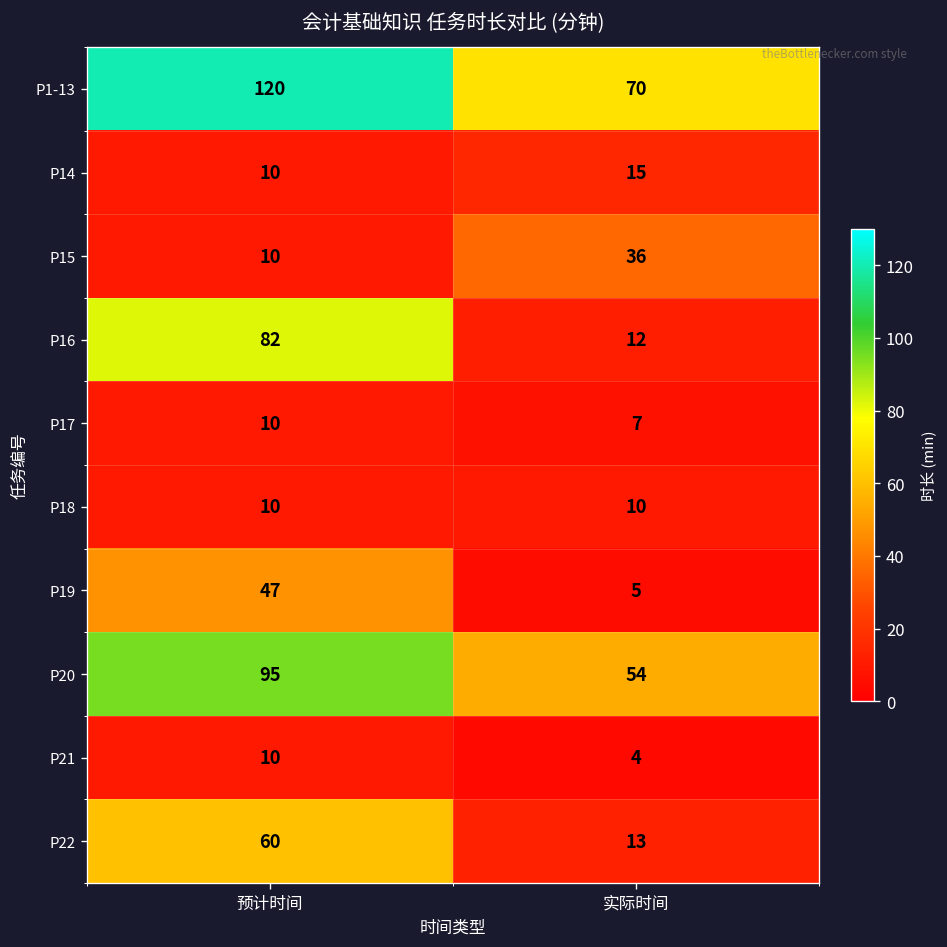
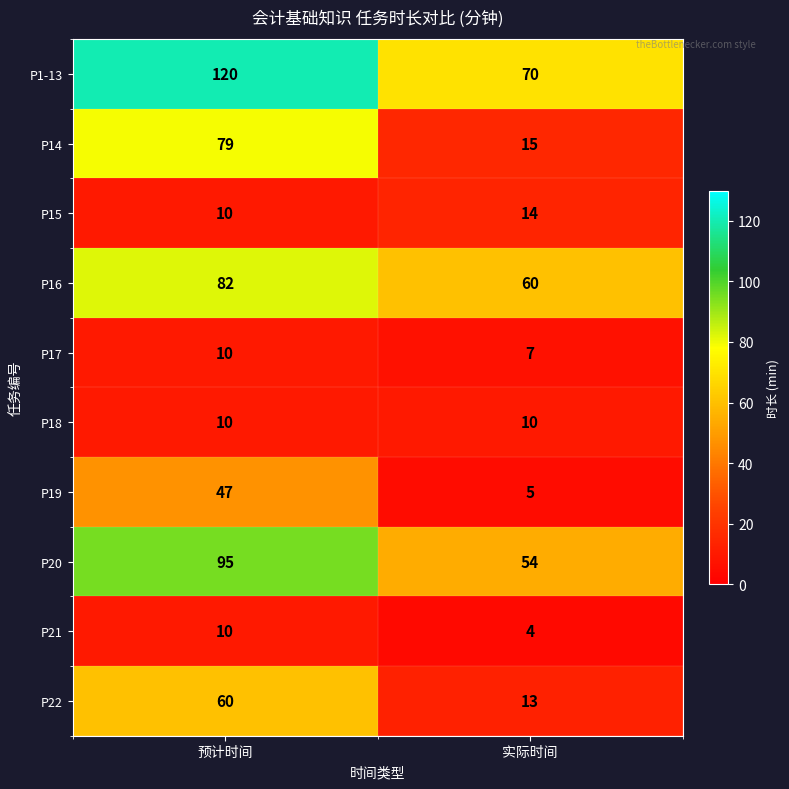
  {
    "P1-13": {
      "预计时间": 120,
      "实际时间": 70
    },
    "P14": {
-     "预计时间": 10,
+     "预计时间": 79,
      "实际时间": 15
    },
    "P15": {
      "预计时间": 10,
-     "实际时间": 36
+     "实际时间": 14
    },
    "P16": {
      "预计时间": 82,
-     "实际时间": 12
+     "实际时间": 60
    },
    "P17": {
      "预计时间": 10,
      "实际时间": 7
    },
    "P18": {
      "预计时间": 10,
      "实际时间": 10
    },
    "P19": {
      "预计时间": 47,
      "实际时间": 5
    },
    "P20": {
      "预计时间": 95,
      "实际时间": 54
    },
    "P21": {
      "预计时间": 10,
      "实际时间": 4
    },
    "P22": {
      "预计时间": 60,
      "实际时间": 13
    }
  }
